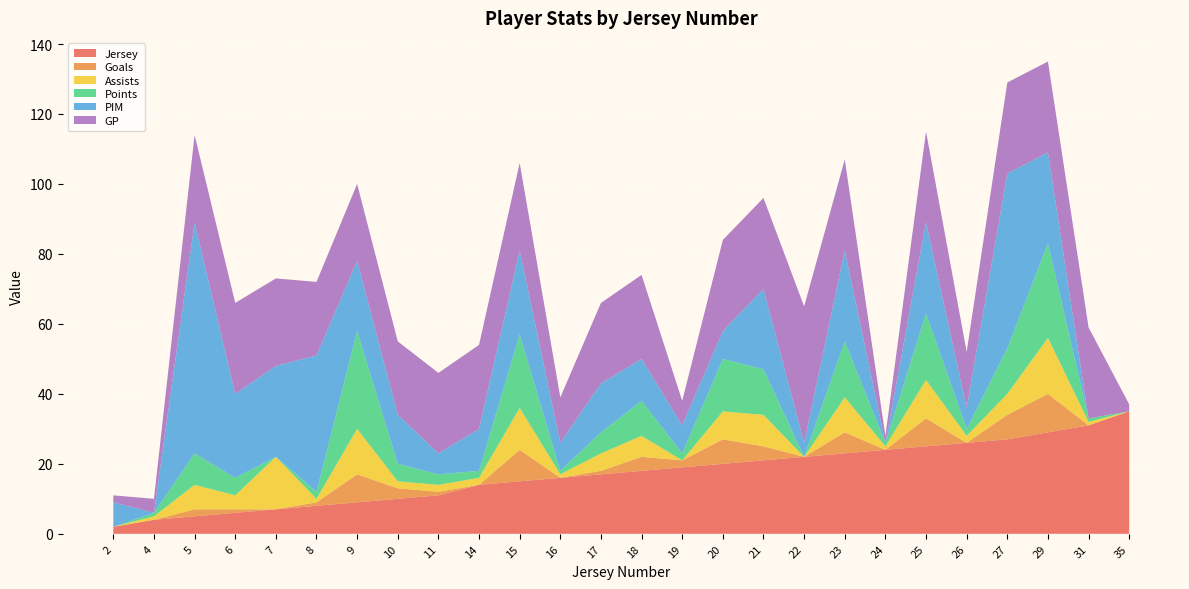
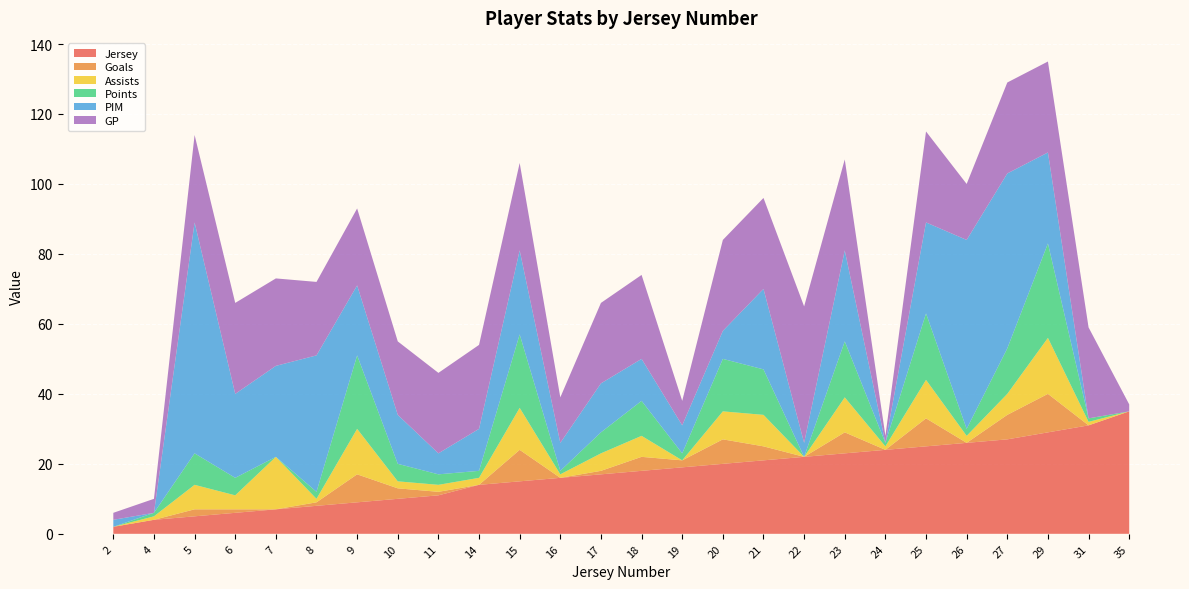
  {
    "Assists": {
      "4": 1,
      "5": 7,
      "6": 4,
      "8": 1,
      "9": 13,
      "10": 2,
      "11": 2,
      "14": 2,
      "15": 12,
      "16": 1,
      "17": 5,
      "18": 6,
      "20": 8,
      "21": 9,
      "23": 10,
      "24": 1,
      "25": 11,
      "26": 2,
      "27": 6,
      "29": 16,
      "31": 1
    },
    "Points": {
      "5": 9,
      "6": 5,
      "8": 2,
-     "9": 28,
+     "9": 21,
      "10": 5,
      "11": 3,
      "14": 2,
      "15": 21,
      "16": 1,
      "17": 6,
      "18": 10,
      "19": 2,
      "20": 15,
      "21": 13,
      "23": 16,
      "25": 19,
      "26": 2,
      "27": 13,
      "29": 27
    },
    "PIM": {
-     "2": 7,
+     "2": 2,
      "5": 66,
      "6": 24,
      "7": 26,
      "8": 39,
      "9": 20,
      "10": 14,
      "11": 6,
      "14": 12,
      "15": 24,
      "16": 8,
      "17": 14,
      "18": 12,
      "19": 8,
      "20": 8,
      "21": 23,
      "22": 4,
      "23": 26,
      "25": 26,
-     "26": 6,
+     "26": 54,
      "27": 50,
      "29": 26
    },
    "GP": {
      "2": 2,
      "4": 4,
      "5": 25,
      "6": 26,
      "7": 25,
      "8": 21,
      "9": 22,
      "10": 21,
      "11": 23,
      "14": 24,
      "15": 25,
      "16": 13,
      "17": 23,
      "18": 24,
      "19": 7,
      "20": 26,
      "21": 26,
      "22": 39,
      "23": 26,
      "24": 2,
      "25": 26,
      "26": 16,
      "27": 26,
      "29": 26,
      "31": 26,
      "35": 2
    }
  }
